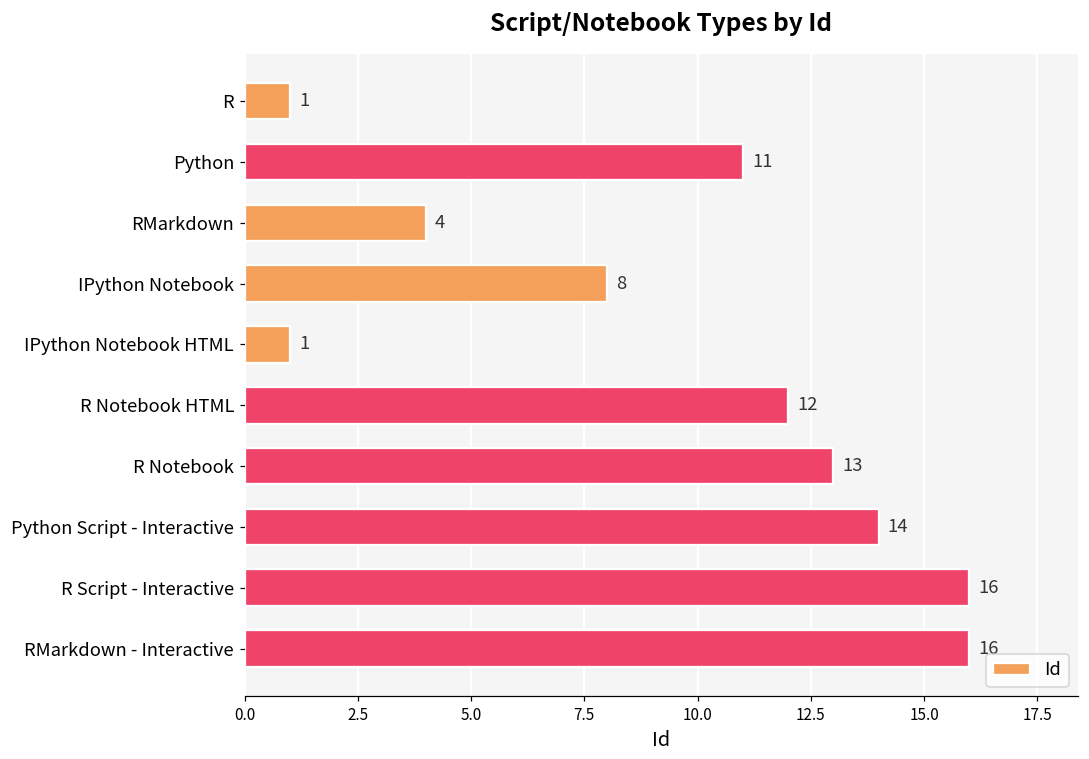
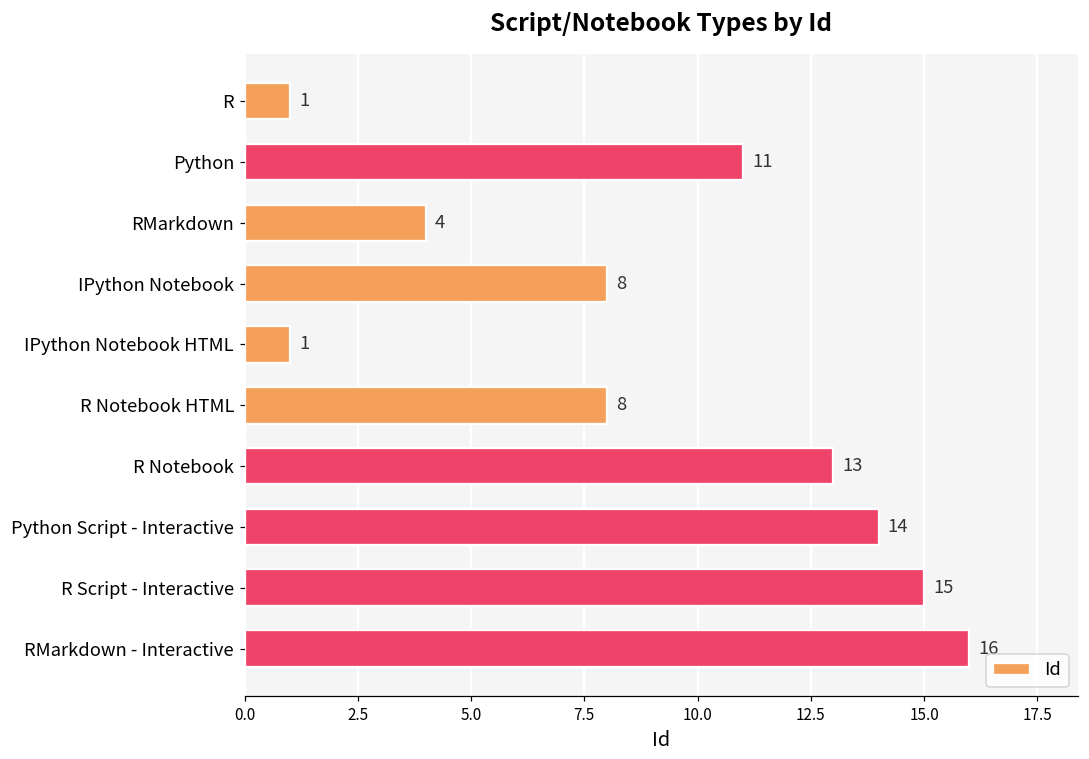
  {
    "R": 1,
    "Python": 11,
    "RMarkdown": 4,
    "IPython Notebook": 8,
    "IPython Notebook HTML": 1,
-   "R Notebook HTML": 12,
+   "R Notebook HTML": 8,
    "R Notebook": 13,
    "Python Script - Interactive": 14,
-   "R Script - Interactive": 16
+   "R Script - Interactive": 15
  }
